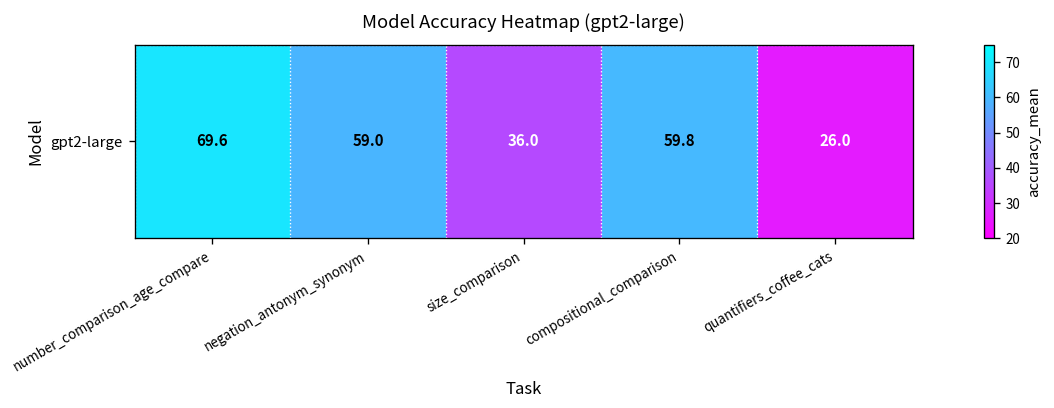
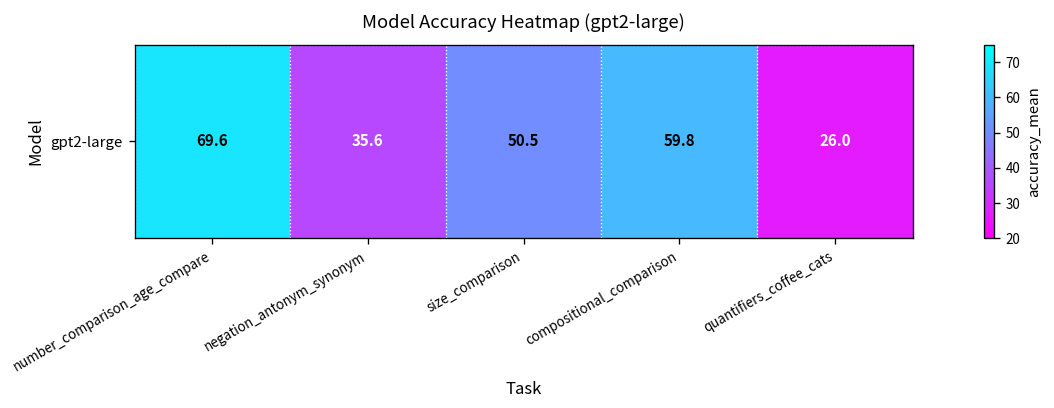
  {
    "gpt2-large": {
      "number_comparison_age_compare": 69.6,
-     "negation_antonym_synonym": 59.0,
-     "size_comparison": 36.0,
+     "negation_antonym_synonym": 35.6,
+     "size_comparison": 50.5,
      "compositional_comparison": 59.8,
      "quantifiers_coffee_cats": 26.0
    }
  }
